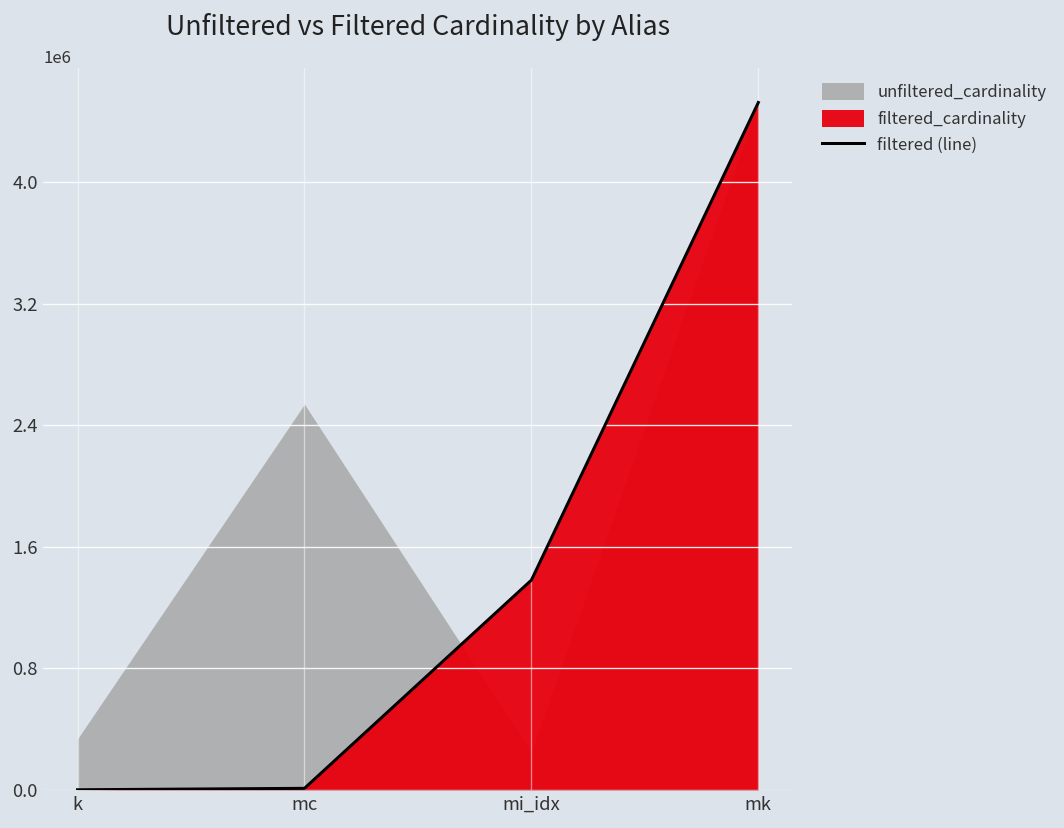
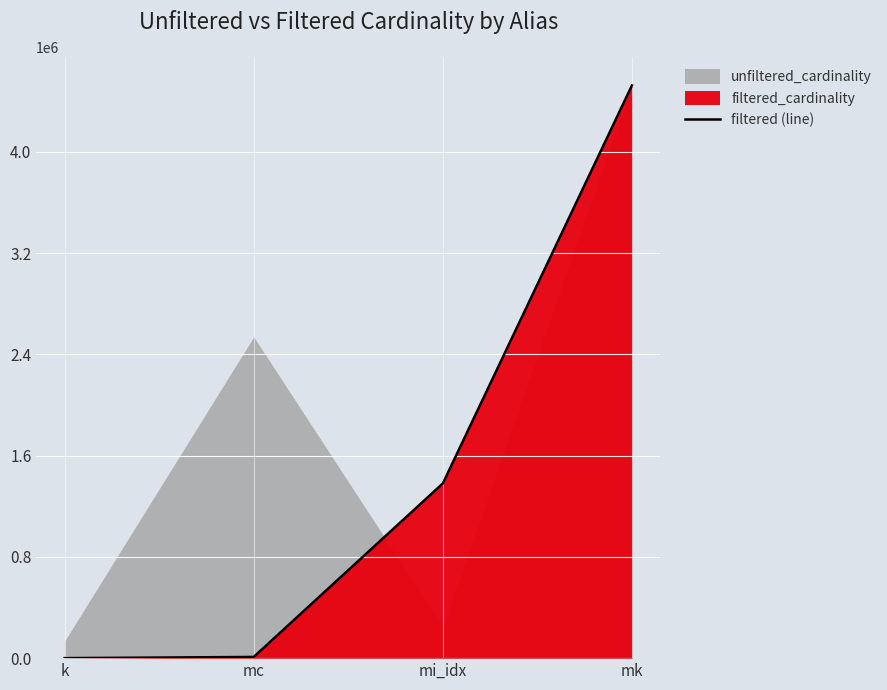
  {
    "unfiltered_cardinality": {
-     "k": 340000,
+     "k": 130000,
      "mc": 2540000,
      "mi_idx": 250000
    },
    "filtered_cardinality": {
      "k": 0,
      "mc": 10000,
      "mi_idx": 1380000
    }
  }
